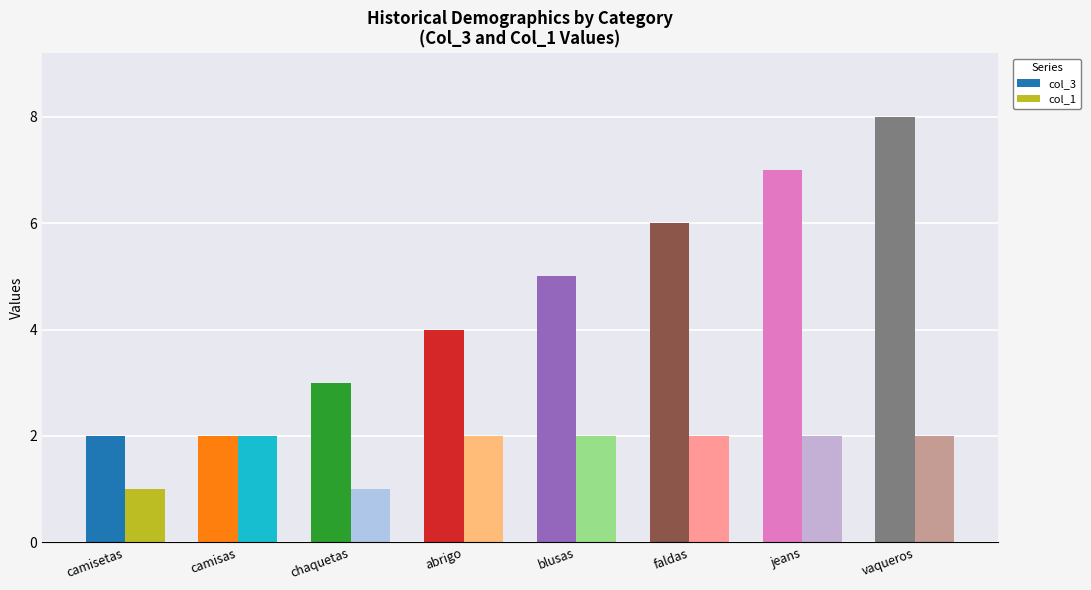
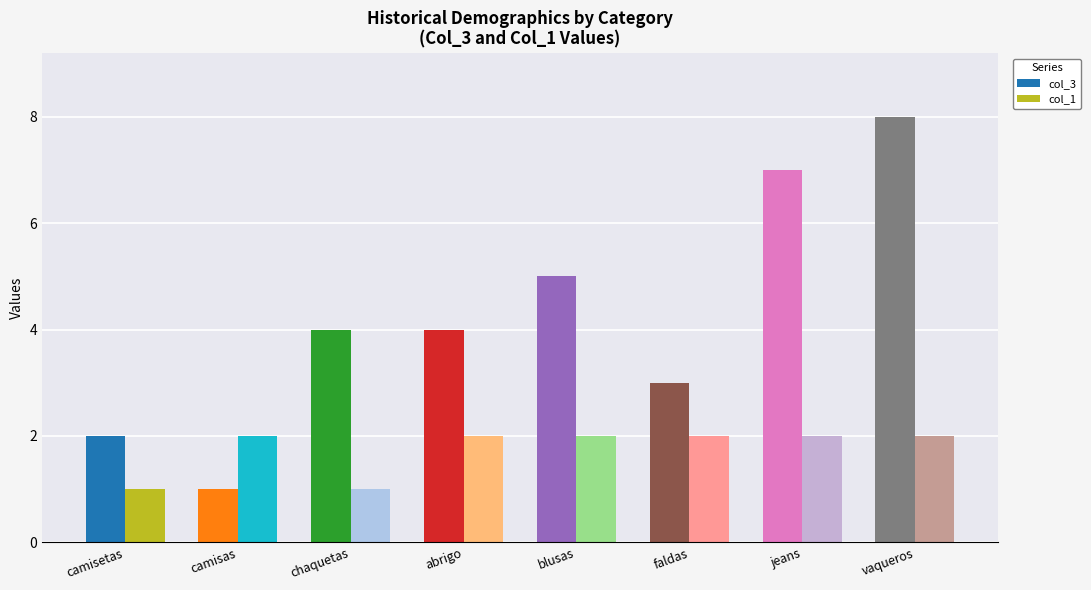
  {
    "col_3": {
      "camisetas": 2,
-     "camisas": 2,
-     "chaquetas": 3,
+     "camisas": 1,
+     "chaquetas": 4,
      "abrigo": 4,
      "blusas": 5,
-     "faldas": 6,
+     "faldas": 3,
      "jeans": 7,
      "vaqueros": 8
    },
    "col_1": {
      "camisetas": 1,
      "camisas": 2,
      "chaquetas": 1,
      "abrigo": 2,
      "blusas": 2,
      "faldas": 2,
      "jeans": 2,
      "vaqueros": 2
    }
  }
